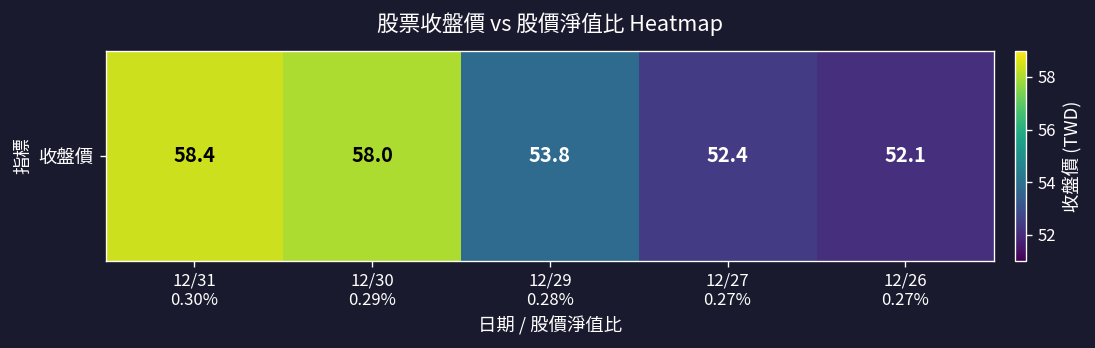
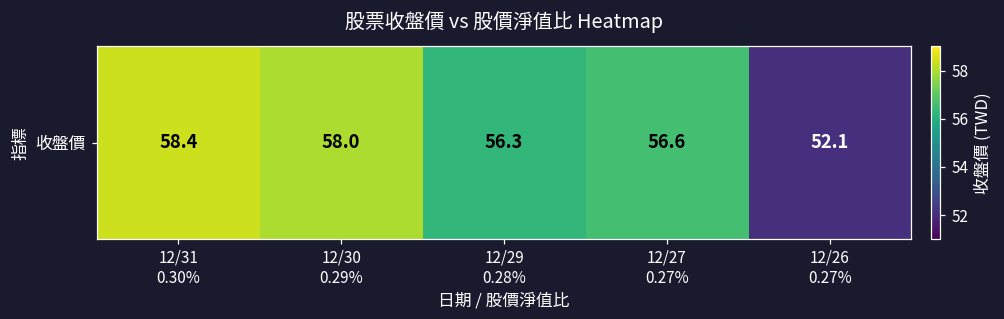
  {
    "收盤價": {
      "12/31 0.30%": 58.4,
      "12/30 0.29%": 58.0,
-     "12/29 0.28%": 53.8,
-     "12/27 0.27%": 52.4,
+     "12/29 0.28%": 56.3,
+     "12/27 0.27%": 56.6,
      "12/26 0.27%": 52.1
    }
  }
